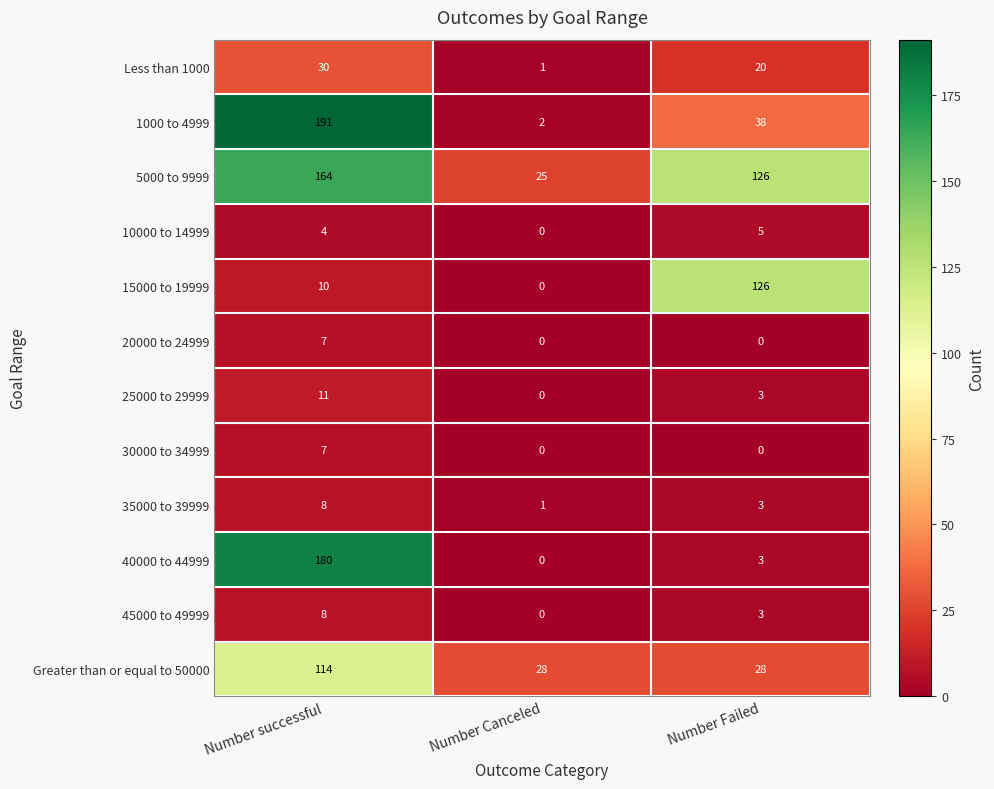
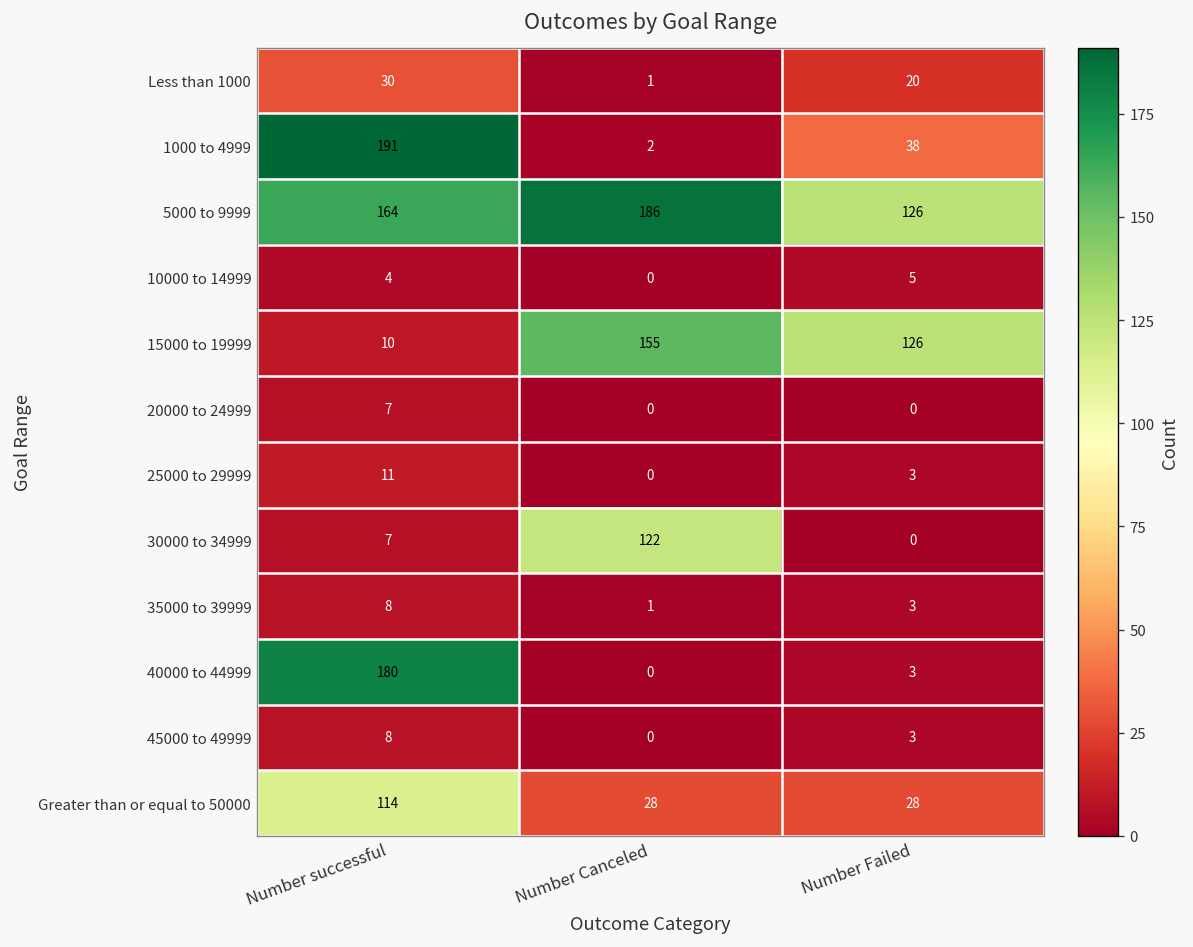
  {
    "Less than 1000": {
      "Number successful": 30,
      "Number Canceled": 1,
      "Number Failed": 20
    },
    "1000 to 4999": {
      "Number successful": 191,
      "Number Canceled": 2,
      "Number Failed": 38
    },
    "5000 to 9999": {
      "Number successful": 164,
-     "Number Canceled": 25,
+     "Number Canceled": 186,
      "Number Failed": 126
    },
    "10000 to 14999": {
      "Number successful": 4,
      "Number Canceled": 0,
      "Number Failed": 5
    },
    "15000 to 19999": {
      "Number successful": 10,
-     "Number Canceled": 0,
+     "Number Canceled": 155,
      "Number Failed": 126
    },
    "20000 to 24999": {
      "Number successful": 7,
      "Number Canceled": 0,
      "Number Failed": 0
    },
    "25000 to 29999": {
      "Number successful": 11,
      "Number Canceled": 0,
      "Number Failed": 3
    },
    "30000 to 34999": {
      "Number successful": 7,
-     "Number Canceled": 0,
+     "Number Canceled": 122,
      "Number Failed": 0
    },
    "35000 to 39999": {
      "Number successful": 8,
      "Number Canceled": 1,
      "Number Failed": 3
    },
    "40000 to 44999": {
      "Number successful": 180,
      "Number Canceled": 0,
      "Number Failed": 3
    },
    "45000 to 49999": {
      "Number successful": 8,
      "Number Canceled": 0,
      "Number Failed": 3
    },
    "Greater than or equal to 50000": {
      "Number successful": 114,
      "Number Canceled": 28,
      "Number Failed": 28
    }
  }
